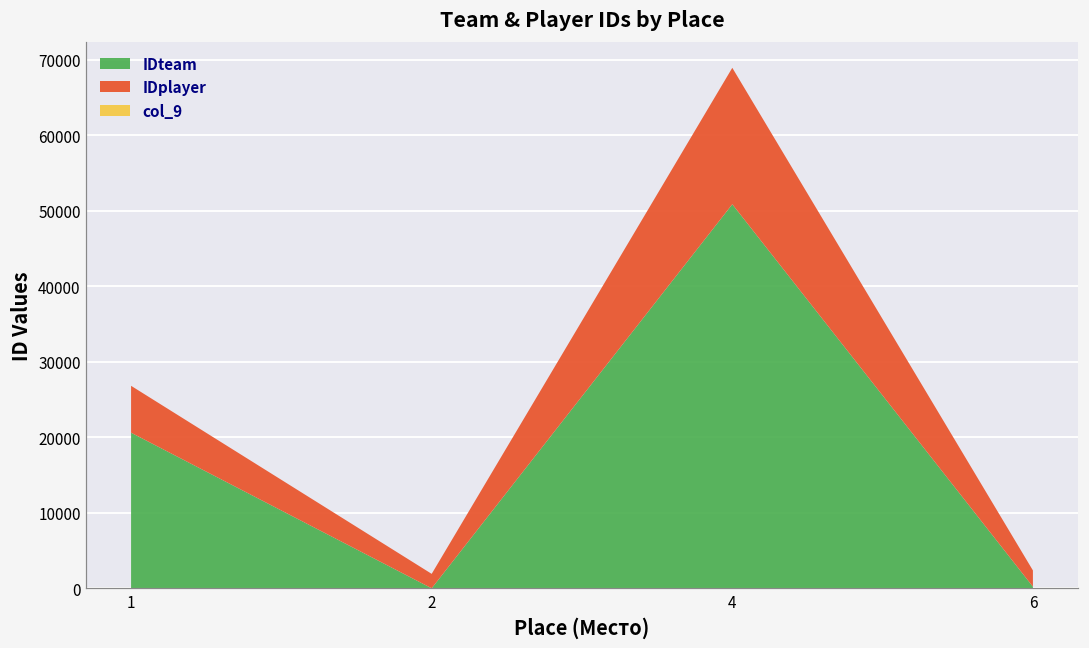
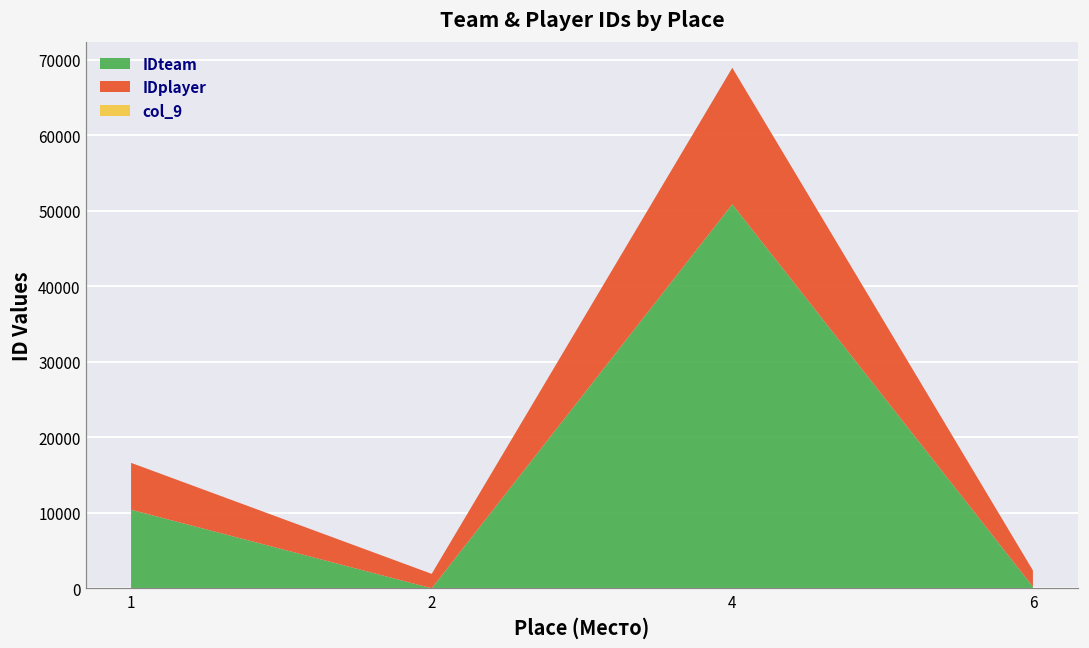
  {
    "IDteam": {
-     "1": 21000,
+     "1": 10000,
      "4": 51000
    }
  }
